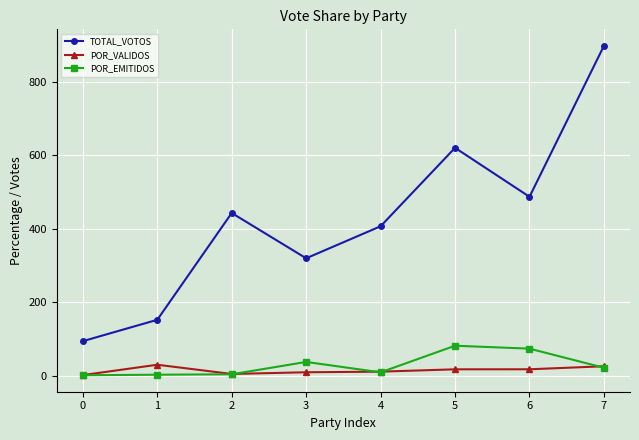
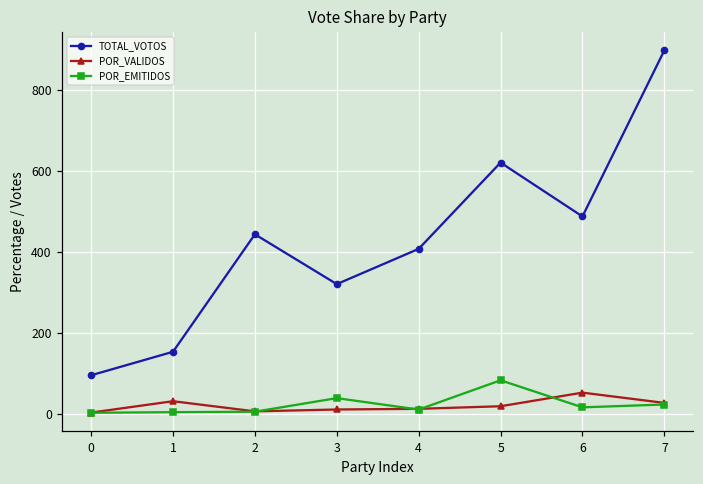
  {
    "TOTAL_VOTOS": {
      "0": 100,
      "1": 150,
      "2": 440,
      "3": 320,
      "4": 410,
      "5": 620,
      "6": 490,
      "7": 900
    },
    "POR_VALIDOS": {
      "1": 30,
      "3": 10,
      "5": 20,
-     "6": 20
+     "6": 50
    },
    "POR_EMITIDOS": {
      "1": 0,
      "3": 40,
      "5": 80,
-     "6": 70
+     "6": 20
    }
  }
